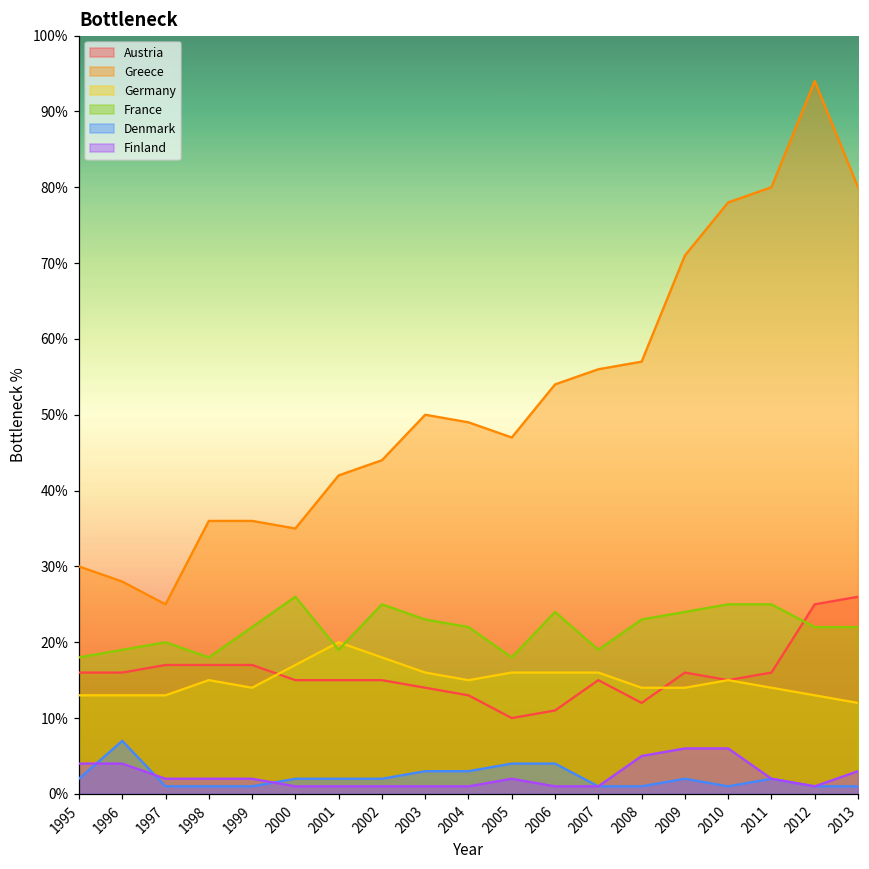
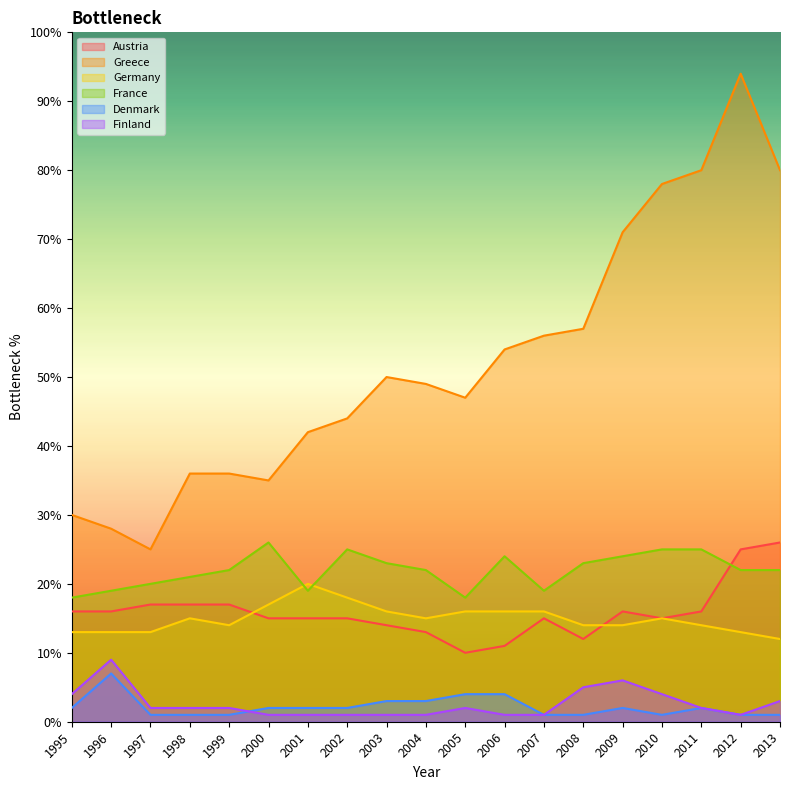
  {
    "France": {
      "1995": "18%",
      "1996": "19%",
      "1997": "20%",
-     "1998": "18%",
+     "1998": "21%",
      "1999": "22%",
      "2000": "26%",
      "2001": "19%",
      "2002": "25%",
      "2003": "23%",
      "2004": "22%",
      "2005": "18%",
      "2006": "24%",
      "2007": "19%",
      "2008": "23%",
      "2009": "24%",
      "2010": "25%",
      "2011": "25%",
      "2012": "22%",
      "2013": "22%"
    },
    "Denmark": {
      "1995": "2%",
      "1996": "7%",
      "1997": "1%",
      "1998": "1%",
      "1999": "1%",
      "2000": "2%",
      "2001": "2%",
      "2002": "2%",
      "2003": "3%",
      "2004": "3%",
      "2005": "4%",
      "2006": "4%",
      "2008": "1%",
      "2009": "2%",
      "2010": "1%",
      "2013": "1%"
    },
    "Finland": {
      "1995": "4%",
-     "1996": "4%",
+     "1996": "9%",
      "1997": "2%",
      "1998": "2%",
      "1999": "2%",
      "2000": "1%",
      "2001": "1%",
      "2002": "1%",
      "2003": "1%",
      "2004": "1%",
      "2005": "2%",
      "2006": "1%",
      "2008": "5%",
      "2009": "6%",
-     "2010": "6%",
+     "2010": "4%",
      "2013": "3%"
    }
  }
